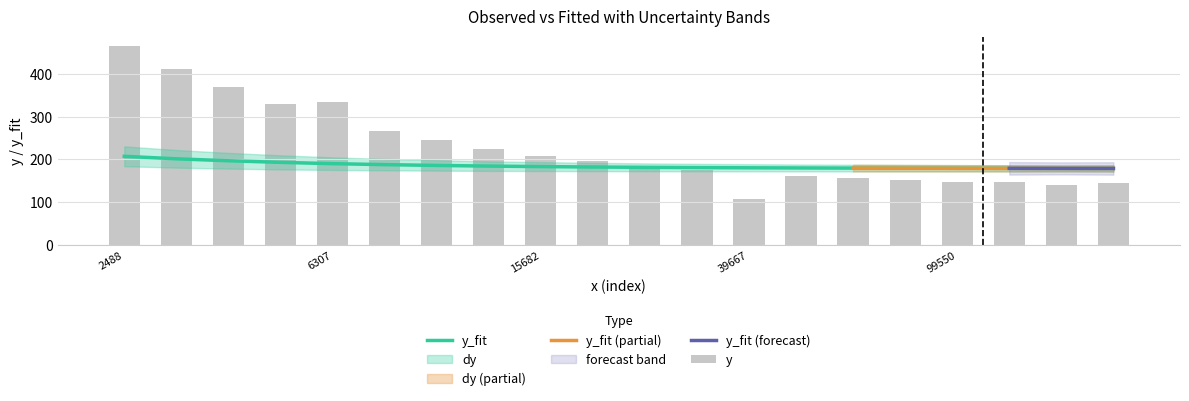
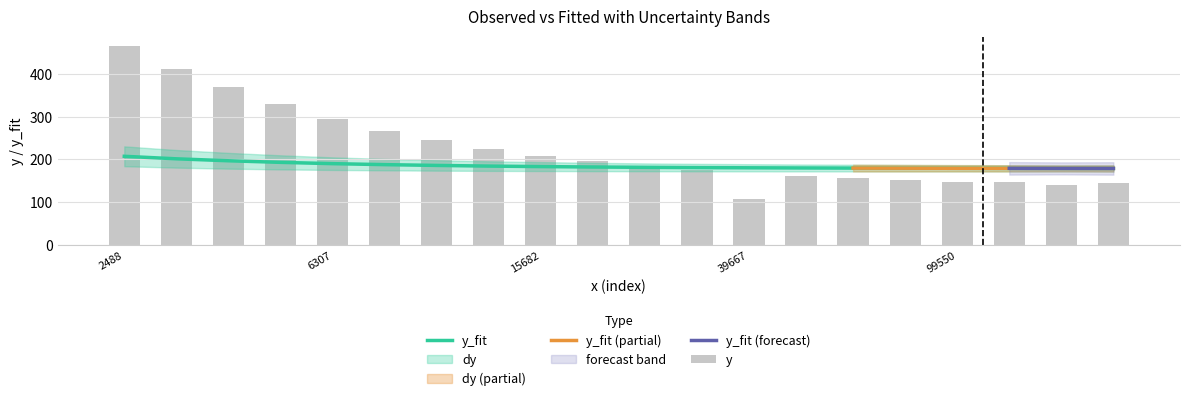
  {
    "y": {
      "2488": 460,
-     "6307": 340,
+     "6307": 290,
      "15682": 210,
      "39667": 110,
      "99550": 150
    }
  }
